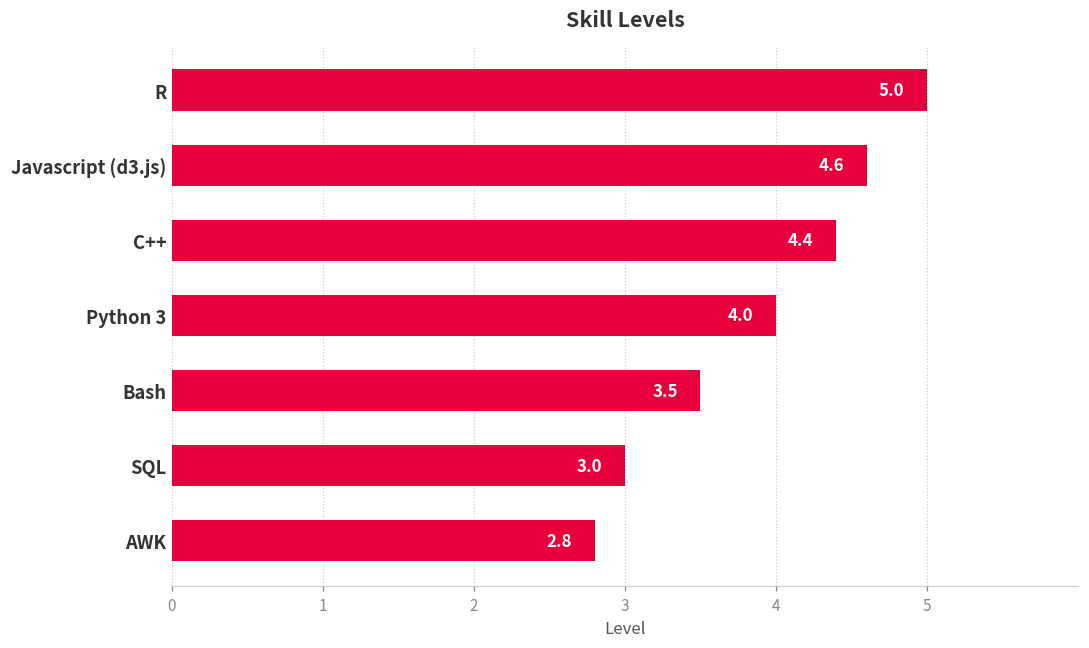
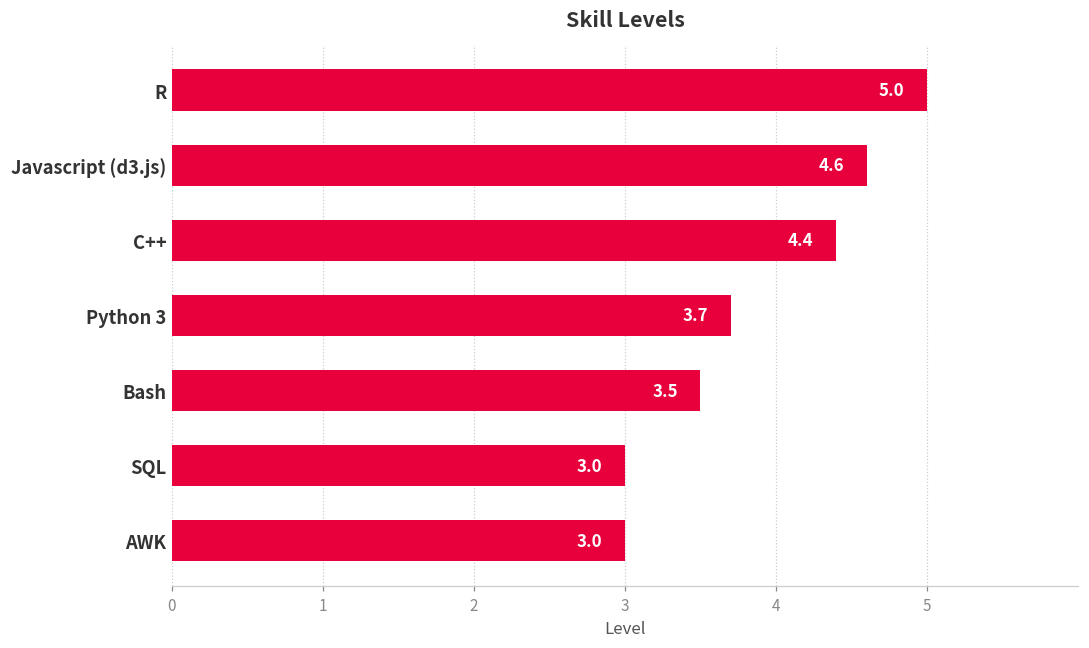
  {
    "R": 5.0,
    "Javascript (d3.js)": 4.6,
    "C++": 4.4,
-   "Python 3": 4.0,
+   "Python 3": 3.7,
    "Bash": 3.5,
    "SQL": 3.0,
-   "AWK": 2.8
+   "AWK": 3.0
  }
